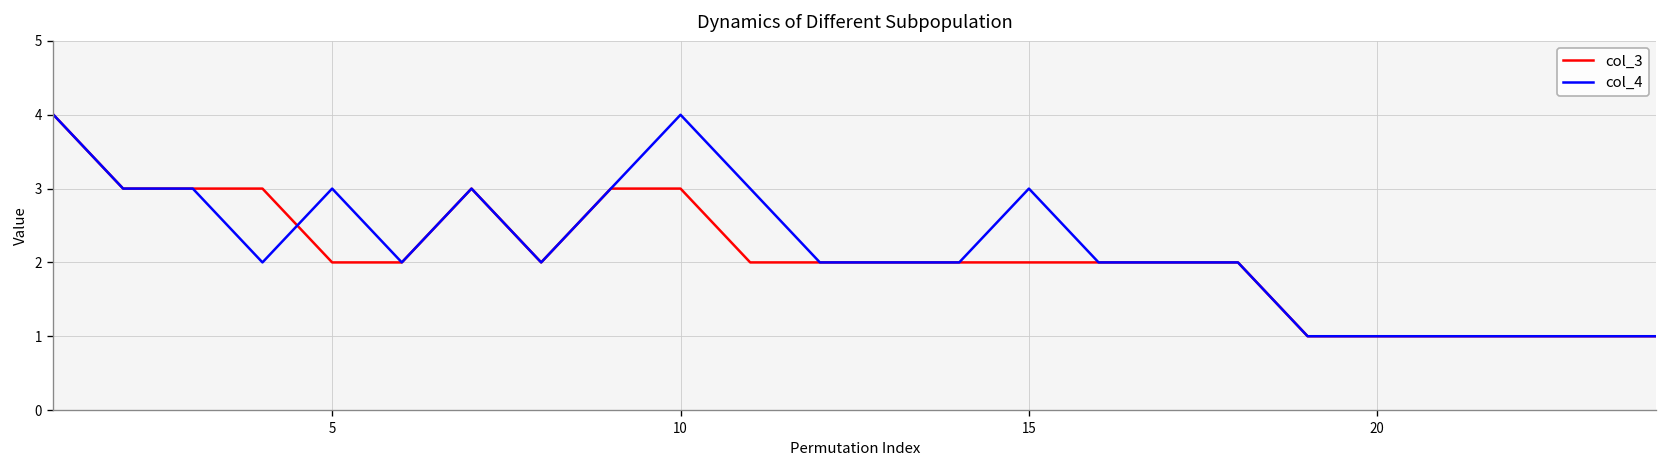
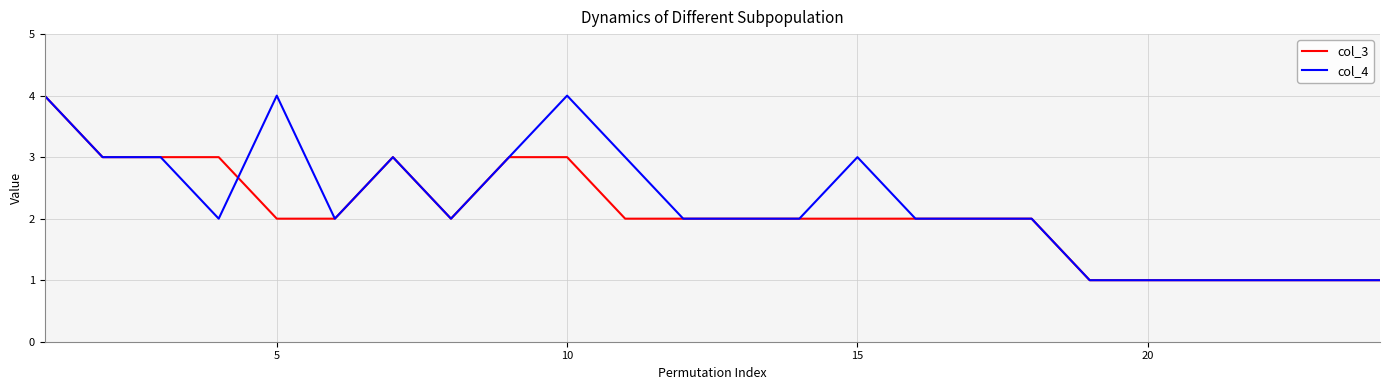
  {
    "col_3": {
      "5": 2,
      "10": 3,
      "15": 2
    },
    "col_4": {
-     "5": 3,
+     "5": 4,
      "10": 4,
      "15": 3
    }
  }
